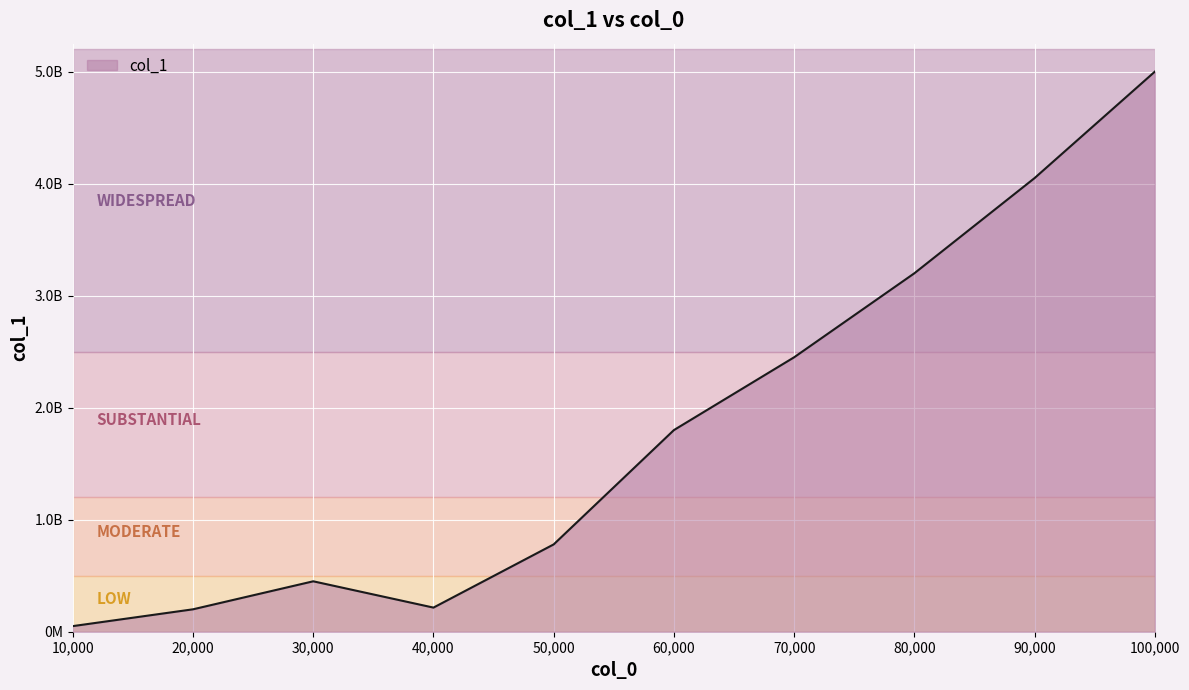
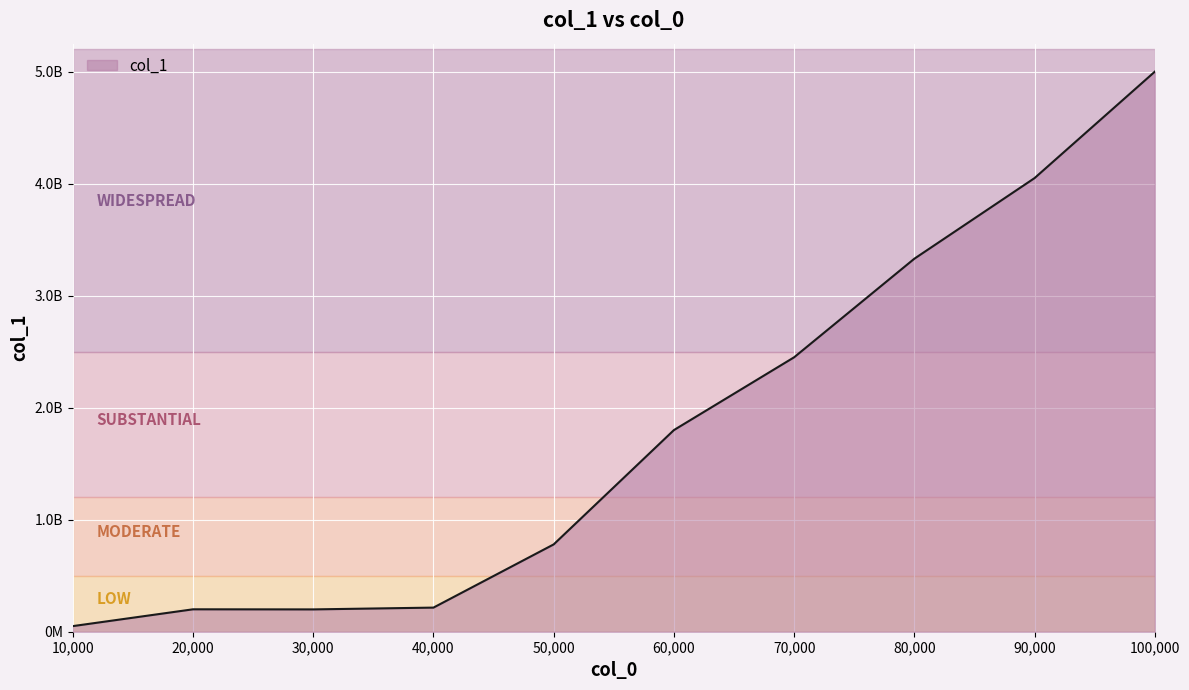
  {
    "10,000": 50000000,
    "20,000": 200000000,
-   "30,000": 450000000,
+   "30,000": 200000000,
    "40,000": 220000000,
    "50,000": 780000000,
    "60,000": 1800000000,
    "70,000": 2450000000,
-   "80,000": 3200000000,
+   "80,000": 3330000000,
    "90,000": 4050000000,
    "100,000": 5000000000
  }
